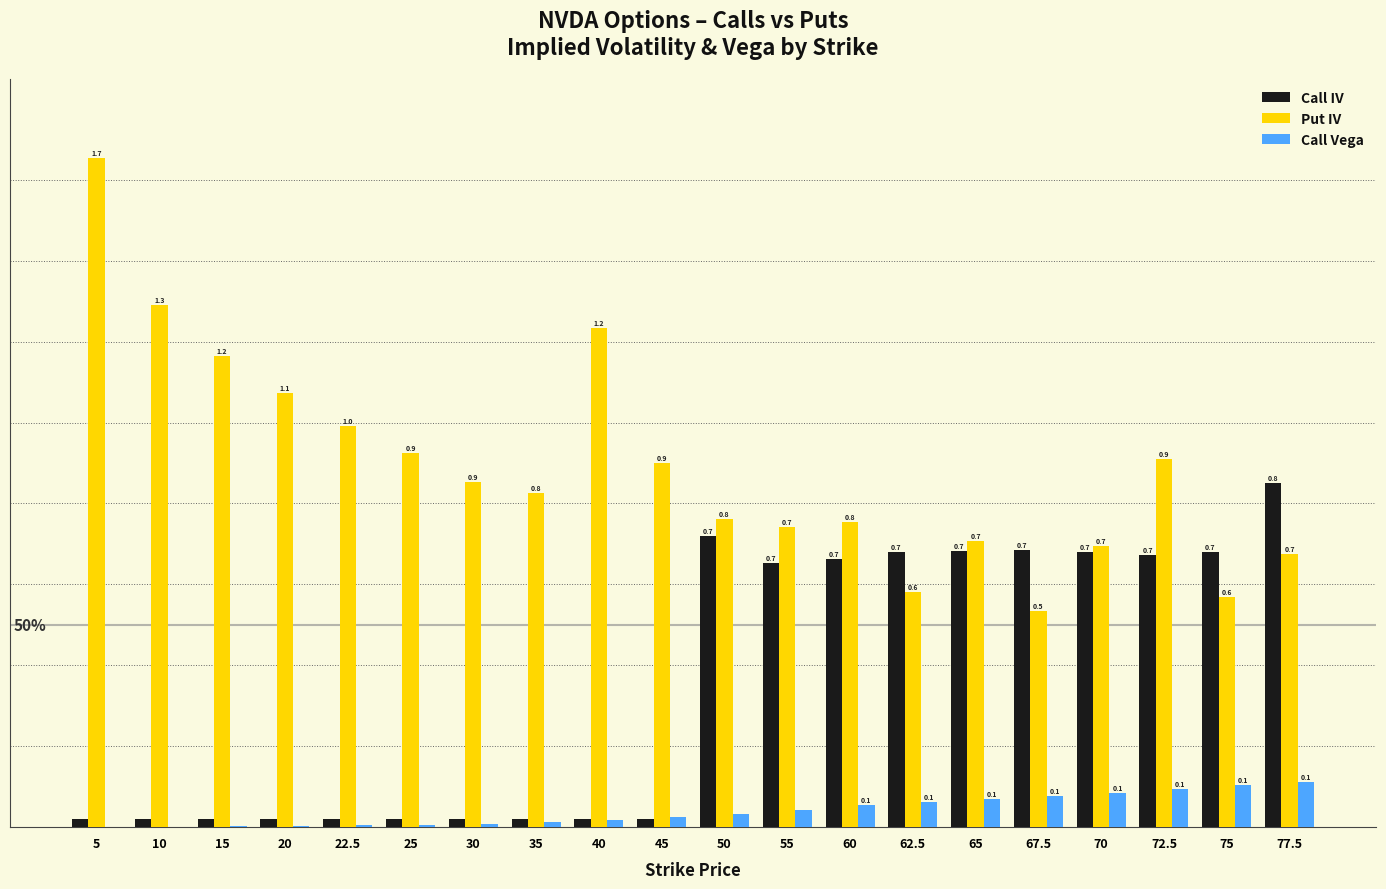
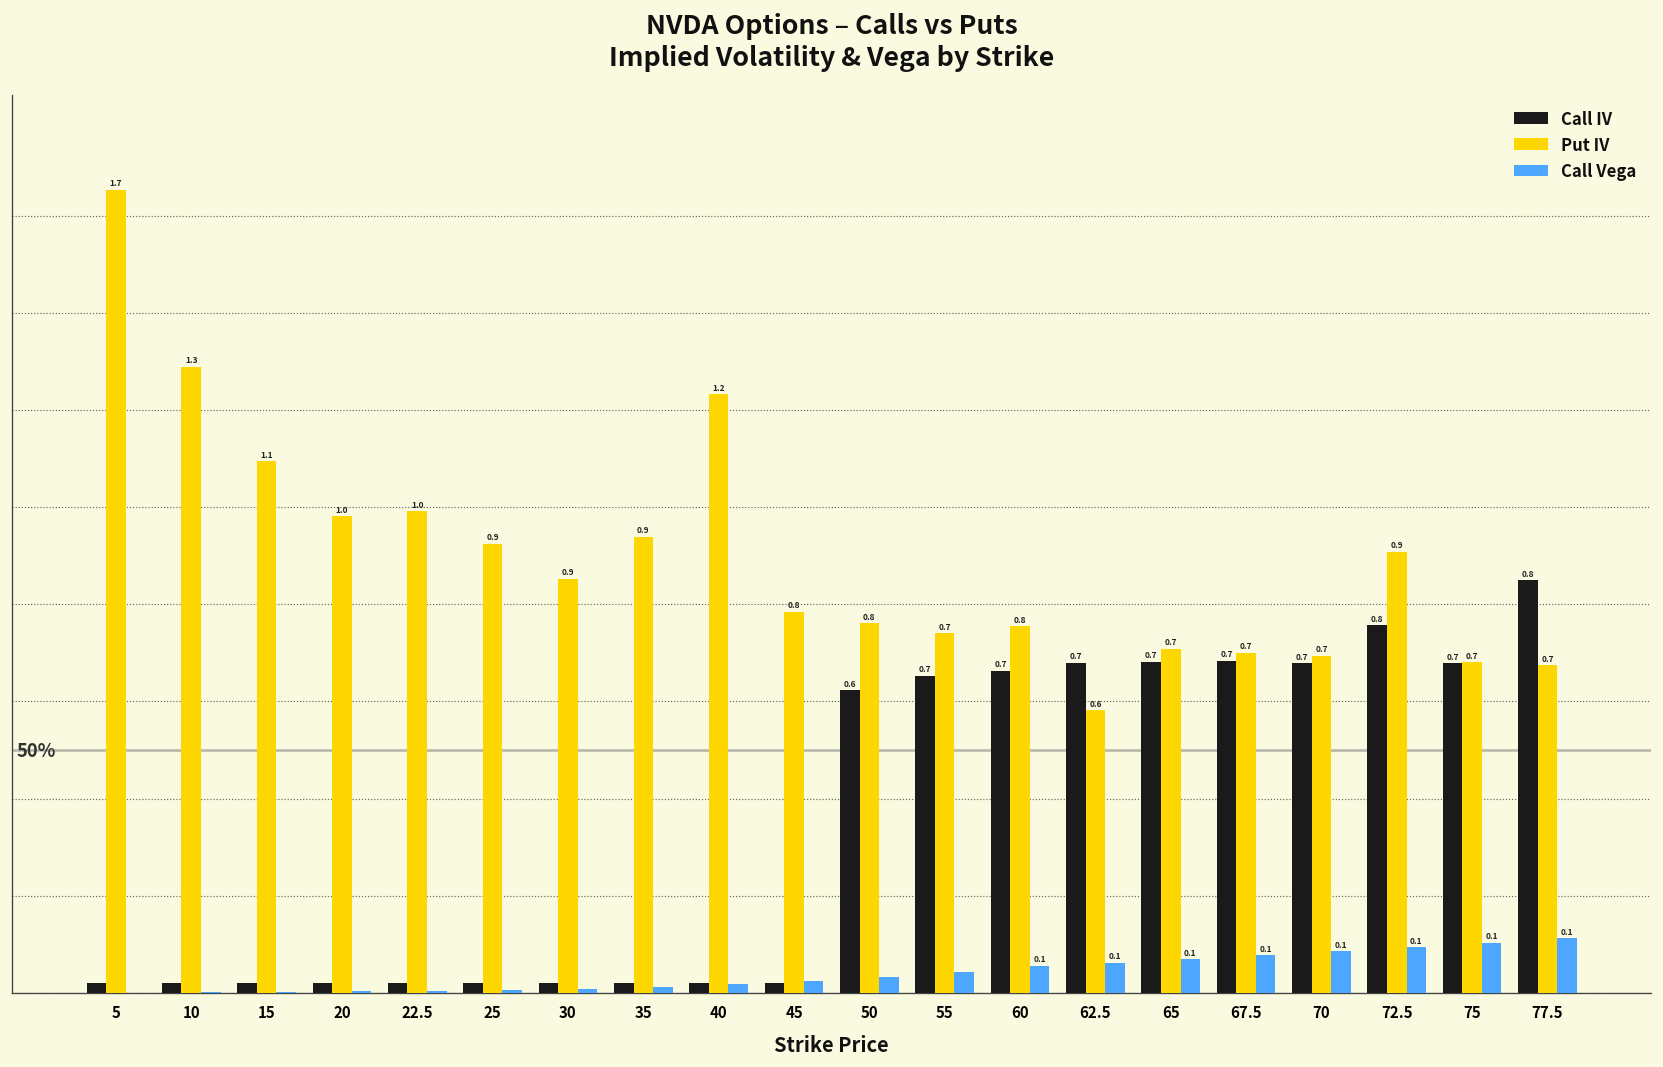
  {
    "Call IV": {
-     "50": 0.7,
+     "50": 0.6,
      "55": 0.7,
      "60": 0.7,
      "62.5": 0.7,
      "65": 0.7,
      "67.5": 0.7,
      "70": 0.7,
-     "72.5": 0.7,
+     "72.5": 0.8,
      "75": 0.7,
      "77.5": 0.8
    },
    "Put IV": {
      "5": 1.7,
      "10": 1.3,
-     "15": 1.2,
-     "20": 1.1,
+     "15": 1.1,
+     "20": 1.0,
      "22.5": 1.0,
      "25": 0.9,
      "30": 0.9,
-     "35": 0.8,
+     "35": 0.9,
      "40": 1.2,
-     "45": 0.9,
+     "45": 0.8,
      "50": 0.8,
      "55": 0.7,
      "60": 0.8,
      "62.5": 0.6,
      "65": 0.7,
-     "67.5": 0.5,
+     "67.5": 0.7,
      "70": 0.7,
      "72.5": 0.9,
-     "75": 0.6,
+     "75": 0.7,
      "77.5": 0.7
    },
    "Call Vega": {
      "60": 0.1,
      "62.5": 0.1,
      "65": 0.1,
      "67.5": 0.1,
      "70": 0.1,
      "72.5": 0.1,
      "75": 0.1,
      "77.5": 0.1
    }
  }
